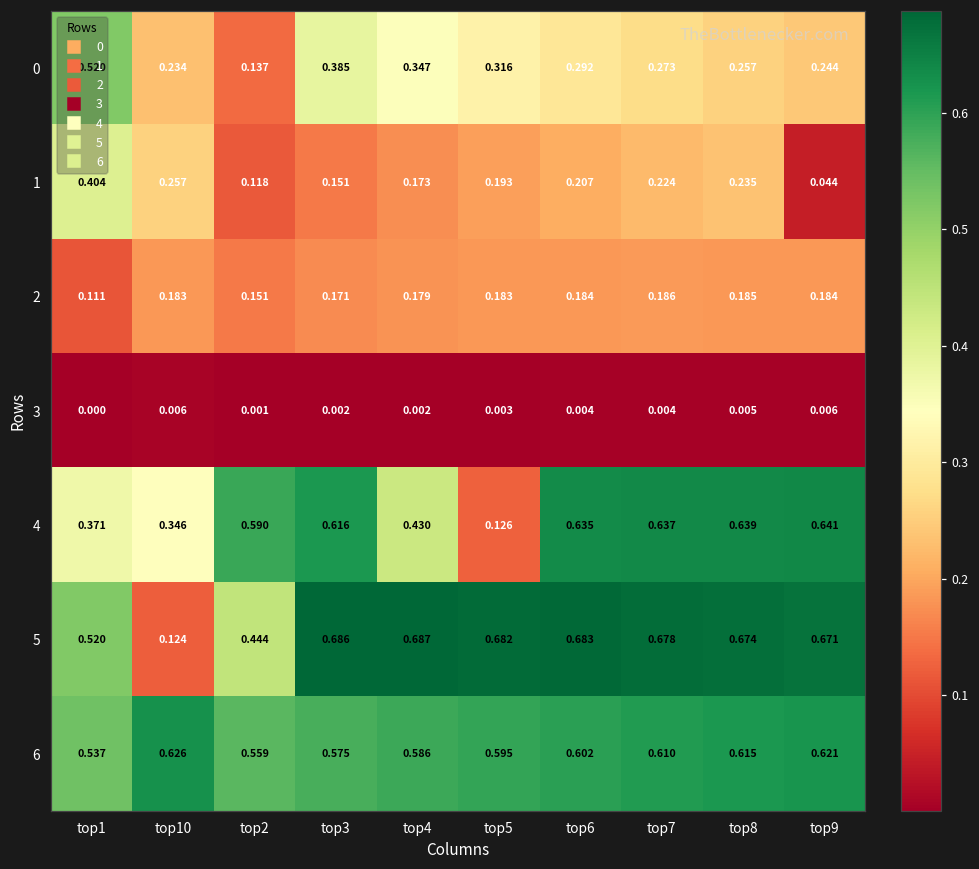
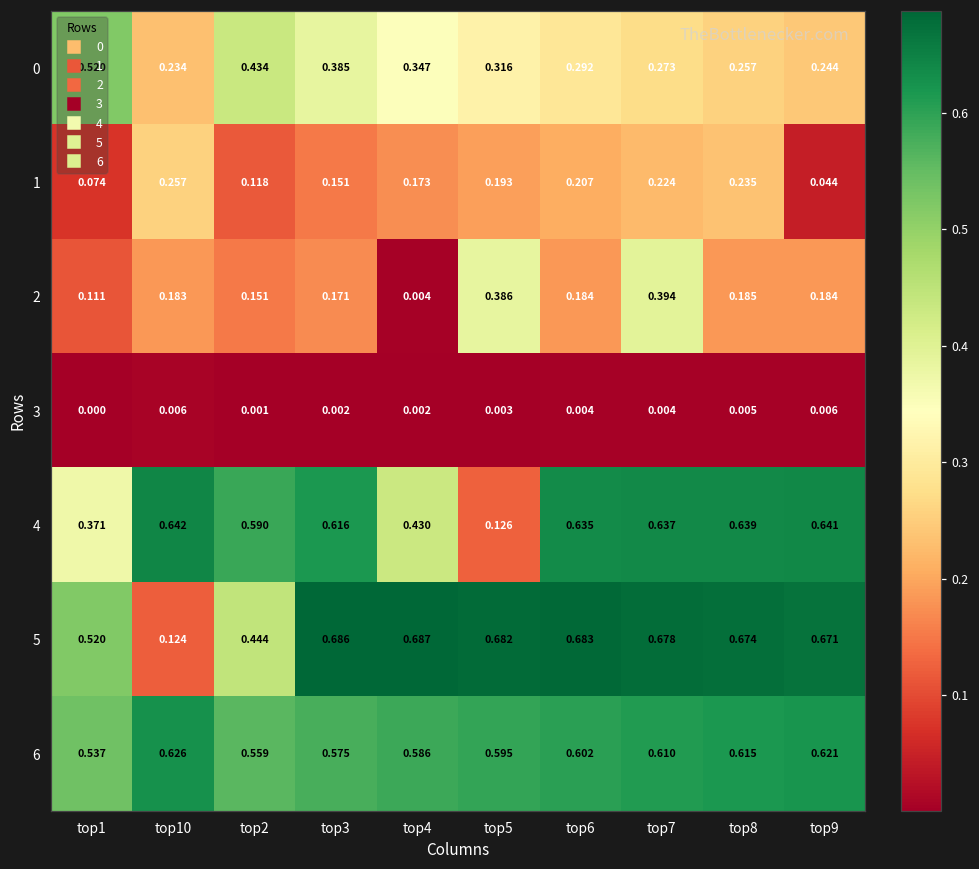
  {
    "0": {
      "top10": 0.234,
-     "top2": 0.137,
+     "top2": 0.434,
      "top3": 0.385,
      "top4": 0.347,
      "top5": 0.316,
      "top6": 0.292,
      "top7": 0.273,
      "top9": 0.244
    },
    "1": {
-     "top1": 0.404,
+     "top1": 0.074,
      "top10": 0.257,
      "top2": 0.118,
      "top3": 0.151,
      "top4": 0.173,
      "top5": 0.193,
      "top6": 0.207,
      "top7": 0.224,
      "top8": 0.235,
      "top9": 0.044
    },
    "2": {
      "top1": 0.111,
      "top10": 0.183,
      "top2": 0.151,
      "top3": 0.171,
-     "top4": 0.179,
-     "top5": 0.183,
+     "top4": 0.004,
+     "top5": 0.386,
      "top6": 0.184,
-     "top7": 0.186,
+     "top7": 0.394,
      "top8": 0.185,
      "top9": 0.184
    },
    "3": {
      "top1": 0.000,
      "top10": 0.006,
      "top2": 0.001,
      "top3": 0.002,
      "top4": 0.002,
      "top5": 0.003,
      "top6": 0.004,
      "top7": 0.004,
      "top8": 0.005,
      "top9": 0.006
    },
    "4": {
      "top1": 0.371,
-     "top10": 0.346,
+     "top10": 0.642,
      "top2": 0.590,
      "top3": 0.616,
      "top4": 0.430,
      "top5": 0.126,
      "top6": 0.635,
      "top7": 0.637,
      "top8": 0.639,
      "top9": 0.641
    },
    "5": {
      "top1": 0.520,
      "top10": 0.124,
      "top2": 0.444,
      "top3": 0.686,
      "top4": 0.687,
      "top5": 0.682,
      "top6": 0.683,
      "top7": 0.678,
      "top8": 0.674,
      "top9": 0.671
    },
    "6": {
      "top1": 0.537,
      "top10": 0.626,
      "top2": 0.559,
      "top3": 0.575,
      "top4": 0.586,
      "top5": 0.595,
      "top6": 0.602,
      "top7": 0.610,
      "top8": 0.615,
      "top9": 0.621
    }
  }
